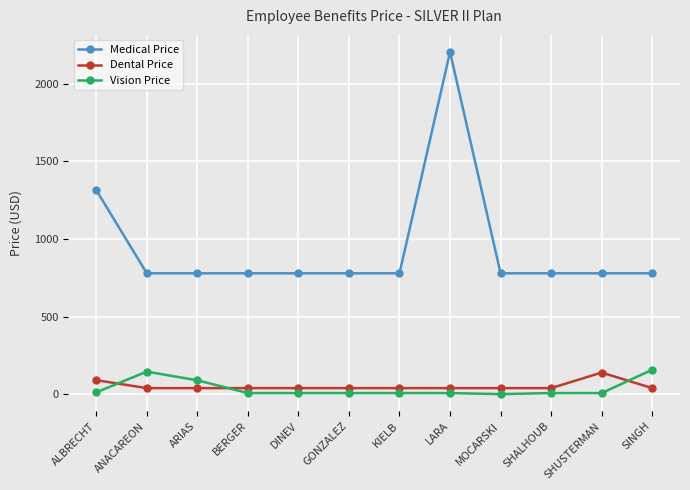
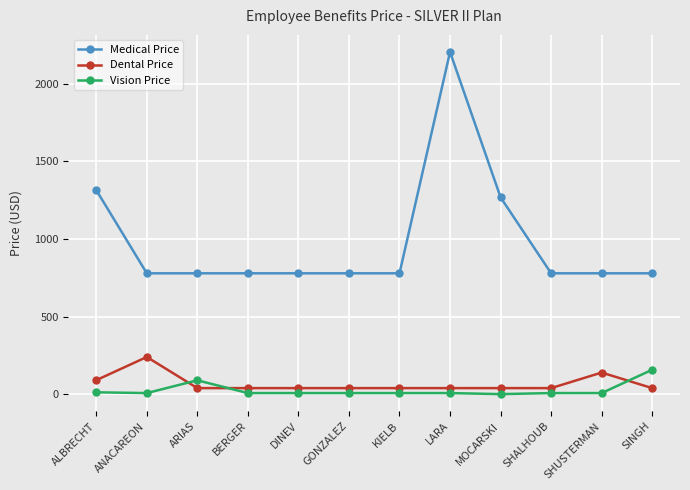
  {
    "Medical Price": {
      "ALBRECHT": 1320,
      "ANACAREON": 780,
      "ARIAS": 780,
      "BERGER": 780,
      "DINEV": 780,
      "GONZALEZ": 780,
      "KIELB": 780,
      "LARA": 2210,
-     "MOCARSKI": 780,
+     "MOCARSKI": 1270,
      "SHALHOUB": 780,
      "SHUSTERMAN": 780,
      "SINGH": 780
    },
    "Dental Price": {
      "ALBRECHT": 90,
-     "ANACAREON": 40,
+     "ANACAREON": 240,
      "ARIAS": 40,
      "BERGER": 40,
      "DINEV": 40,
      "GONZALEZ": 40,
      "KIELB": 40,
      "LARA": 40,
      "MOCARSKI": 40,
      "SHALHOUB": 40,
      "SHUSTERMAN": 140,
      "SINGH": 40
    },
    "Vision Price": {
      "ALBRECHT": 10,
-     "ANACAREON": 150,
+     "ANACAREON": 10,
      "ARIAS": 90,
      "BERGER": 10,
      "DINEV": 10,
      "GONZALEZ": 10,
      "KIELB": 10,
      "LARA": 10,
      "MOCARSKI": 0,
      "SHALHOUB": 10,
      "SHUSTERMAN": 10,
      "SINGH": 160
    }
  }
